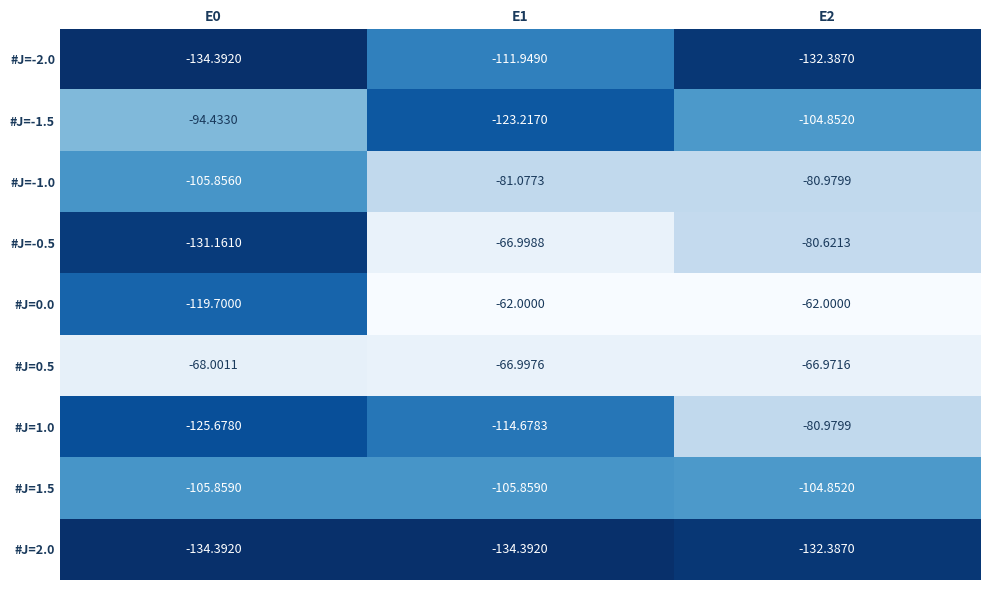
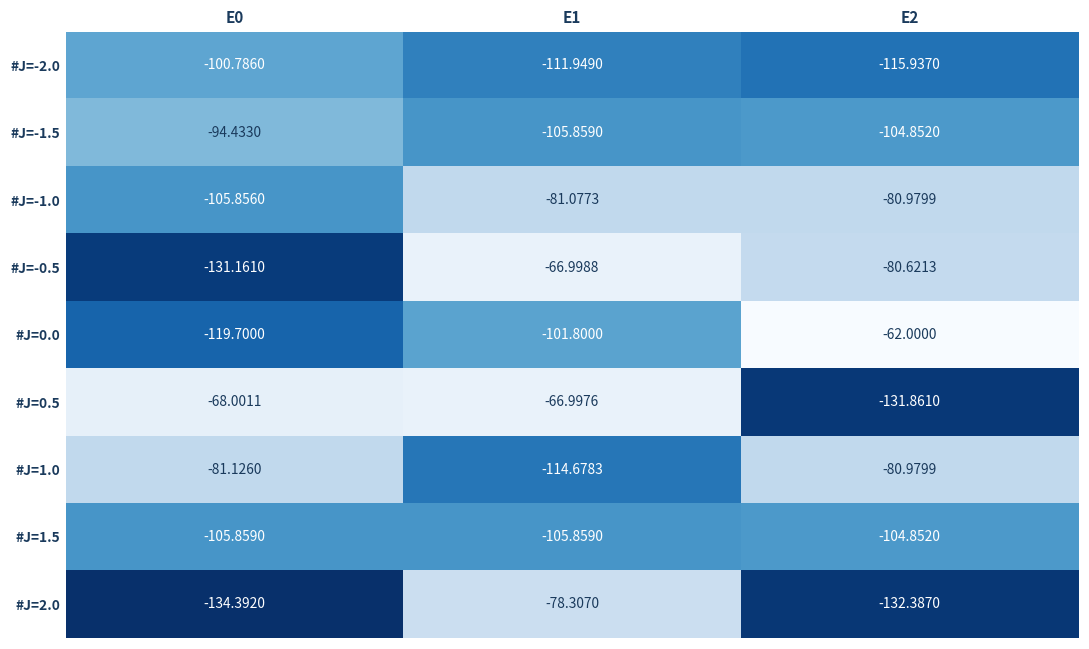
  {
    "#J=-2.0": {
-     "E0": -134.3920,
+     "E0": -100.7860,
      "E1": -111.9490,
-     "E2": -132.3870
+     "E2": -115.9370
    },
    "#J=-1.5": {
      "E0": -94.4330,
-     "E1": -123.2170,
+     "E1": -105.8590,
      "E2": -104.8520
    },
    "#J=-1.0": {
      "E0": -105.8560,
      "E1": -81.0773,
      "E2": -80.9799
    },
    "#J=-0.5": {
      "E0": -131.1610,
      "E1": -66.9988,
      "E2": -80.6213
    },
    "#J=0.0": {
      "E0": -119.7000,
-     "E1": -62.0000,
+     "E1": -101.8000,
      "E2": -62.0000
    },
    "#J=0.5": {
      "E0": -68.0011,
      "E1": -66.9976,
-     "E2": -66.9716
+     "E2": -131.8610
    },
    "#J=1.0": {
-     "E0": -125.6780,
+     "E0": -81.1260,
      "E1": -114.6783,
      "E2": -80.9799
    },
    "#J=1.5": {
      "E0": -105.8590,
      "E1": -105.8590,
      "E2": -104.8520
    },
    "#J=2.0": {
      "E0": -134.3920,
-     "E1": -134.3920,
+     "E1": -78.3070,
      "E2": -132.3870
    }
  }
